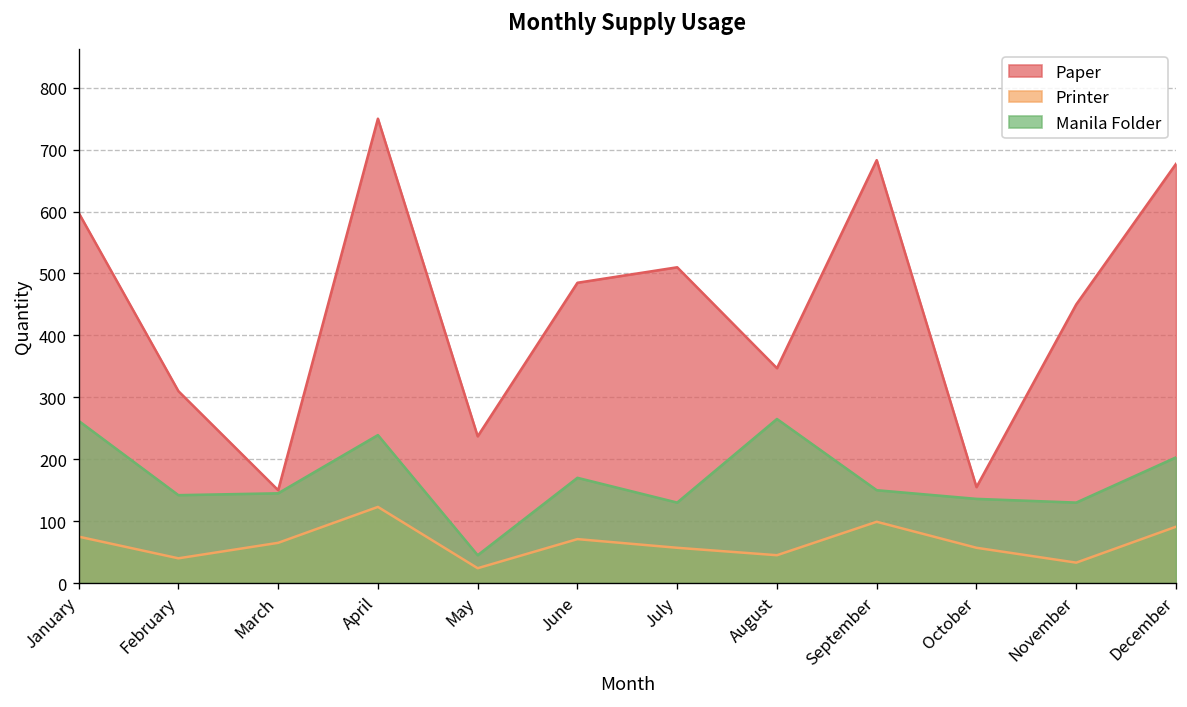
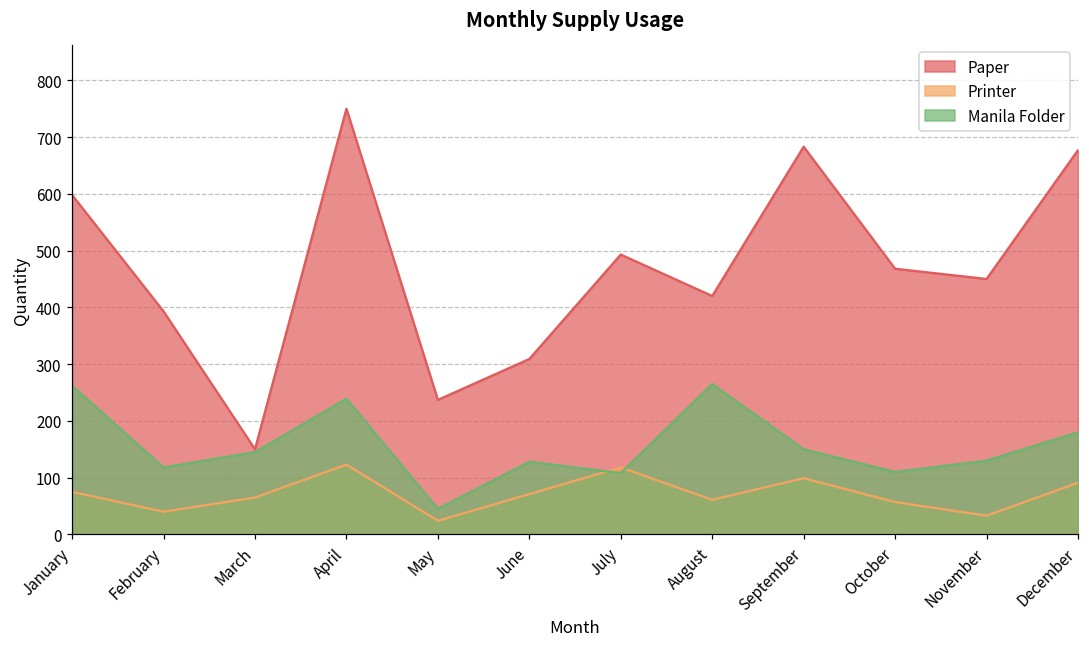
  {
    "Paper": {
      "January": 600,
-     "February": 310,
+     "February": 390,
      "March": 150,
      "April": 750,
      "May": 240,
-     "June": 490,
-     "July": 510,
-     "August": 350,
+     "June": 310,
+     "July": 490,
+     "August": 420,
      "September": 680,
-     "October": 160,
+     "October": 470,
      "November": 450,
      "December": 680
    },
    "Printer": {
      "January": 80,
      "February": 40,
      "March": 70,
      "April": 120,
      "May": 20,
      "June": 70,
-     "July": 60,
-     "August": 50,
+     "July": 120,
+     "August": 60,
      "September": 100,
      "October": 60,
      "November": 30,
      "December": 90
    },
    "Manila Folder": {
      "January": 260,
-     "February": 140,
+     "February": 120,
      "March": 150,
      "April": 240,
      "May": 50,
-     "June": 170,
-     "July": 130,
+     "June": 130,
+     "July": 110,
      "August": 270,
      "September": 150,
-     "October": 140,
+     "October": 110,
      "November": 130,
-     "December": 200
+     "December": 180
    }
  }
